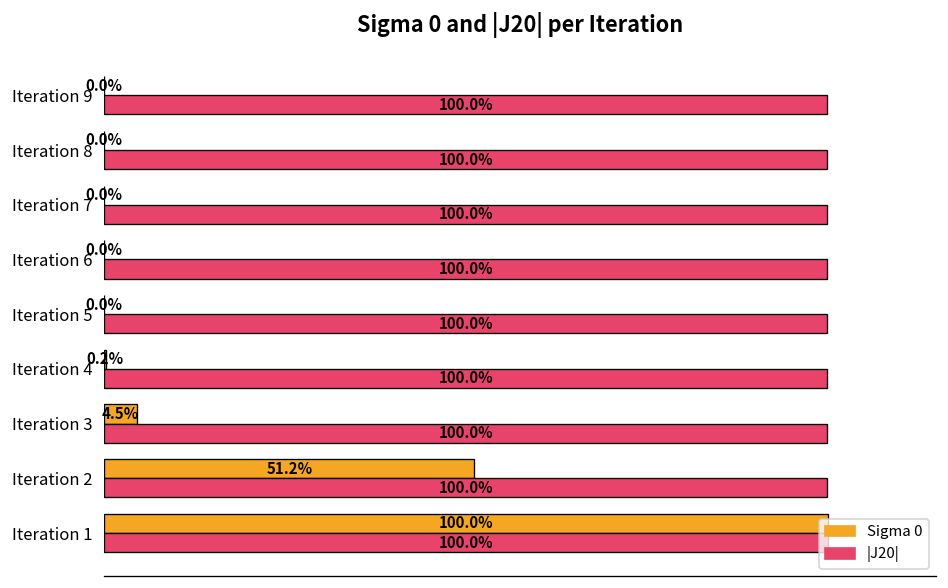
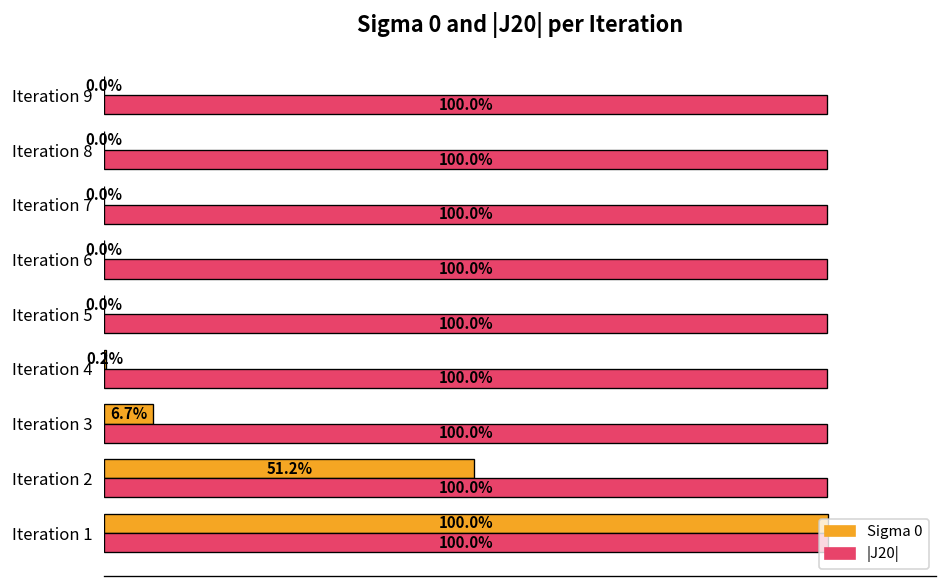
  {
    "Sigma 0": {
      "Iteration 9": "0.0%",
      "Iteration 8": "0.0%",
      "Iteration 7": "0.0%",
      "Iteration 6": "0.0%",
      "Iteration 5": "0.0%",
      "Iteration 4": "0.2%",
-     "Iteration 3": "4.5%",
+     "Iteration 3": "6.7%",
      "Iteration 2": "51.2%"
    },
    "|J20|": {
      "Iteration 9": "100.0%",
      "Iteration 8": "100.0%",
      "Iteration 7": "100.0%",
      "Iteration 6": "100.0%",
      "Iteration 5": "100.0%",
      "Iteration 4": "100.0%",
      "Iteration 3": "100.0%",
      "Iteration 2": "100.0%"
    }
  }
